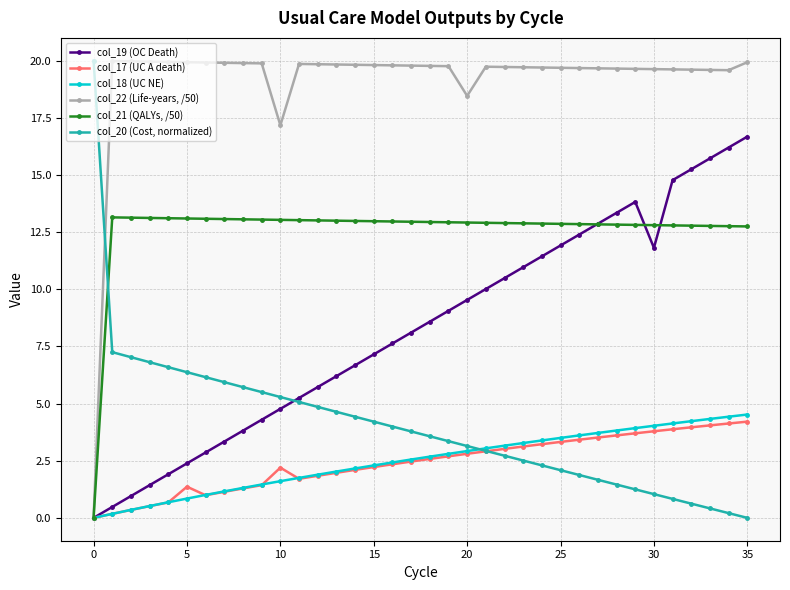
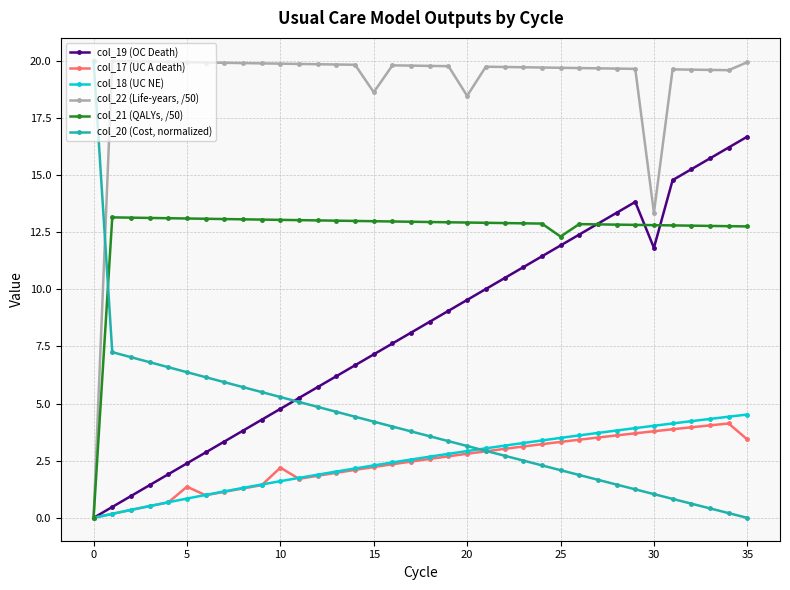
  {
    "col_19 (OC Death)": {
      "5": 2.4,
      "10": 4.8,
      "15": 7.2,
      "20": 9.5,
      "25": 11.9,
      "30": 11.8,
      "35": 16.7
    },
    "col_17 (UC A death)": {
      "5": 1.4,
      "10": 2.2,
      "20": 2.8,
      "25": 3.3,
      "30": 3.8,
-     "35": 4.2
+     "35": 3.4
    },
    "col_22 (Life-years, /50)": {
-     "10": 17.2,
-     "15": 19.8,
+     "10": 19.9,
+     "15": 18.6,
      "20": 18.5,
      "25": 19.7,
-     "30": 19.6,
+     "30": 13.3,
      "35": 19.9
    },
    "col_21 (QALYs, /50)": {
      "5": 13.1,
      "10": 13.0,
      "15": 13.0,
      "20": 12.9,
-     "25": 12.9,
+     "25": 12.3,
      "30": 12.8,
      "35": 12.8
    }
  }
